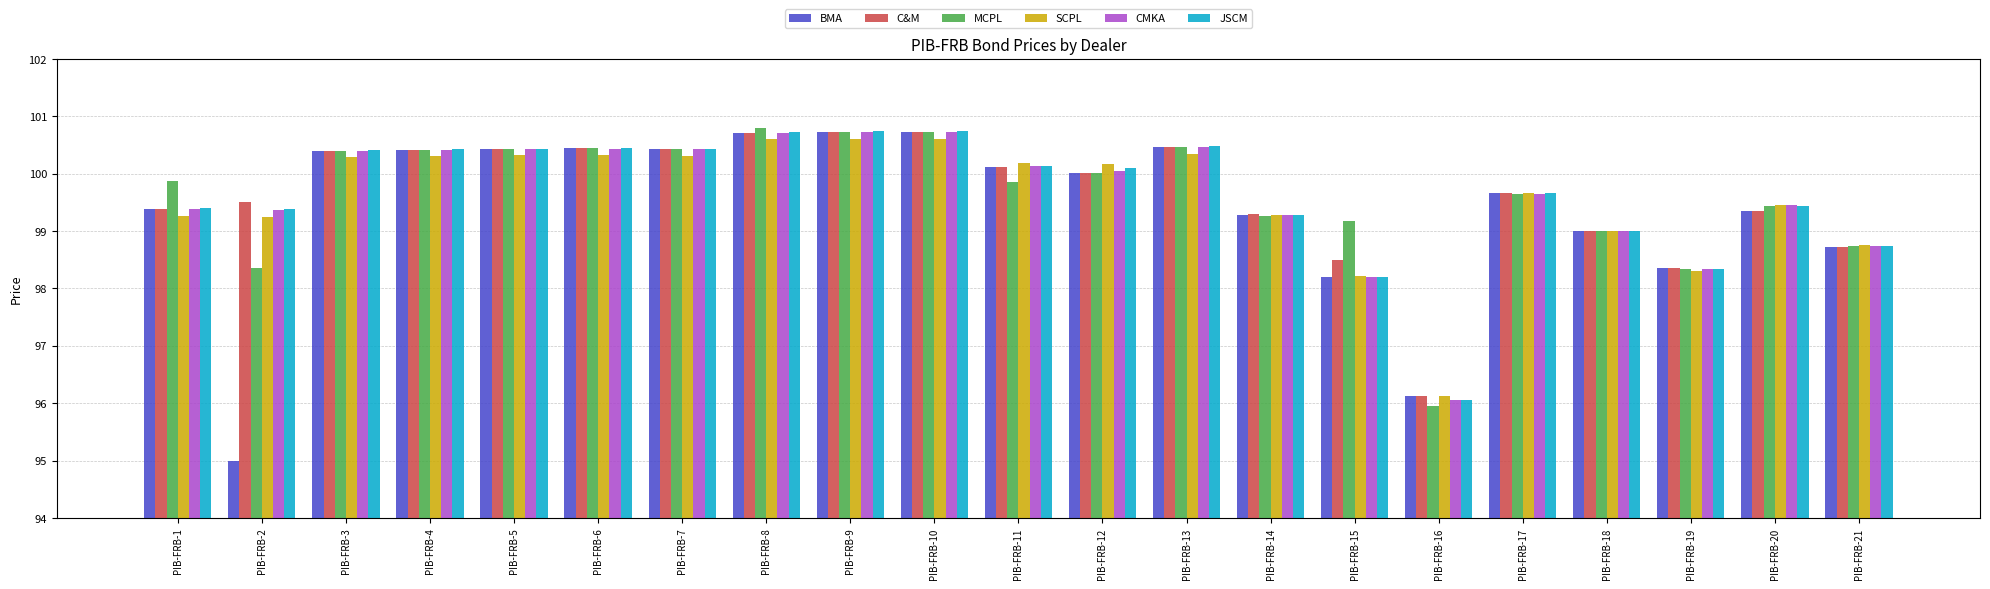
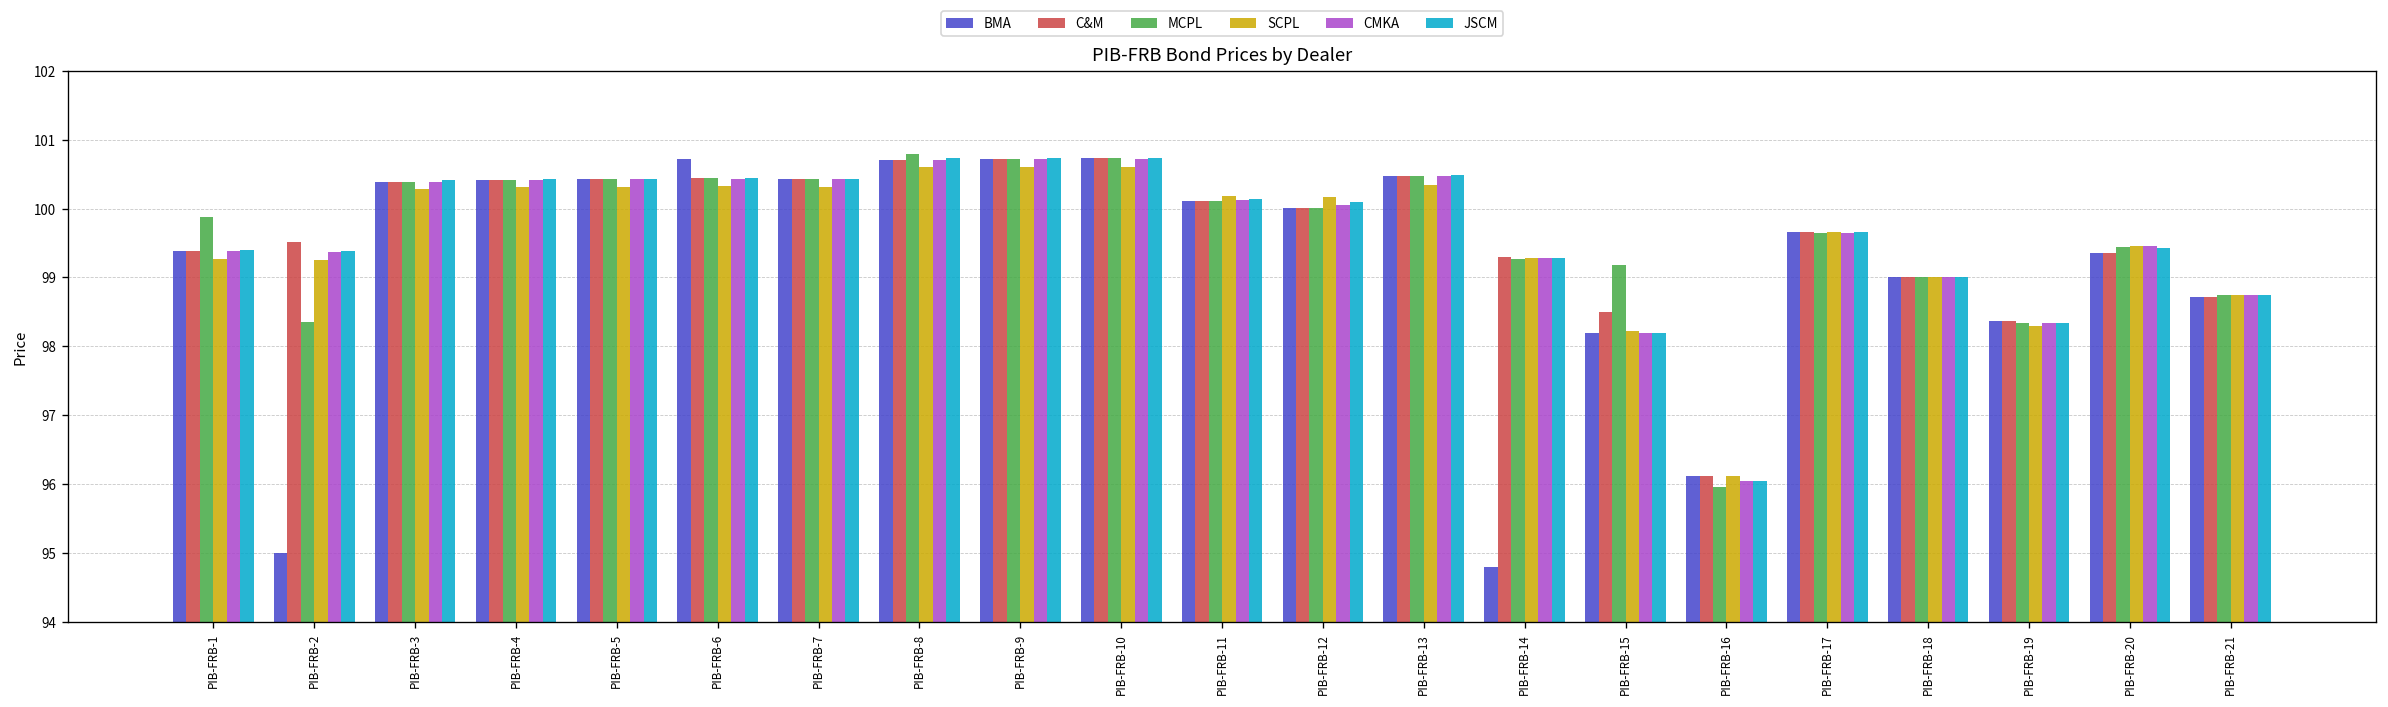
  {
    "BMA": {
      "PIB-FRB-1": 99.4,
      "PIB-FRB-2": 95.0,
      "PIB-FRB-3": 100.4,
      "PIB-FRB-4": 100.4,
      "PIB-FRB-5": 100.4,
-     "PIB-FRB-6": 100.4,
+     "PIB-FRB-6": 100.7,
      "PIB-FRB-7": 100.4,
      "PIB-FRB-8": 100.7,
      "PIB-FRB-9": 100.7,
      "PIB-FRB-10": 100.7,
      "PIB-FRB-11": 100.1,
      "PIB-FRB-12": 100.0,
      "PIB-FRB-13": 100.5,
-     "PIB-FRB-14": 99.3,
+     "PIB-FRB-14": 94.8,
      "PIB-FRB-15": 98.2,
      "PIB-FRB-16": 96.1,
      "PIB-FRB-17": 99.7,
      "PIB-FRB-18": 99.0,
      "PIB-FRB-19": 98.4,
      "PIB-FRB-20": 99.4,
      "PIB-FRB-21": 98.7
    },
    "C&M": {
      "PIB-FRB-1": 99.4,
      "PIB-FRB-2": 99.5,
      "PIB-FRB-3": 100.4,
      "PIB-FRB-4": 100.4,
      "PIB-FRB-5": 100.4,
      "PIB-FRB-6": 100.4,
      "PIB-FRB-7": 100.4,
      "PIB-FRB-8": 100.7,
      "PIB-FRB-9": 100.7,
      "PIB-FRB-10": 100.7,
      "PIB-FRB-11": 100.1,
      "PIB-FRB-12": 100.0,
      "PIB-FRB-13": 100.5,
      "PIB-FRB-14": 99.3,
      "PIB-FRB-15": 98.5,
      "PIB-FRB-16": 96.1,
      "PIB-FRB-17": 99.7,
      "PIB-FRB-18": 99.0,
      "PIB-FRB-19": 98.4,
      "PIB-FRB-20": 99.4,
      "PIB-FRB-21": 98.7
    },
    "MCPL": {
      "PIB-FRB-1": 99.9,
      "PIB-FRB-2": 98.4,
      "PIB-FRB-3": 100.4,
      "PIB-FRB-4": 100.4,
      "PIB-FRB-5": 100.4,
      "PIB-FRB-6": 100.4,
      "PIB-FRB-7": 100.4,
      "PIB-FRB-8": 100.8,
      "PIB-FRB-9": 100.7,
      "PIB-FRB-10": 100.7,
-     "PIB-FRB-11": 99.9,
+     "PIB-FRB-11": 100.1,
      "PIB-FRB-12": 100.0,
      "PIB-FRB-13": 100.5,
      "PIB-FRB-14": 99.3,
      "PIB-FRB-15": 99.2,
      "PIB-FRB-16": 96.0,
      "PIB-FRB-17": 99.7,
      "PIB-FRB-18": 99.0,
      "PIB-FRB-19": 98.3,
      "PIB-FRB-20": 99.4,
      "PIB-FRB-21": 98.7
    },
    "SCPL": {
      "PIB-FRB-1": 99.3,
      "PIB-FRB-2": 99.3,
      "PIB-FRB-3": 100.3,
      "PIB-FRB-4": 100.3,
      "PIB-FRB-5": 100.3,
      "PIB-FRB-6": 100.3,
      "PIB-FRB-7": 100.3,
      "PIB-FRB-8": 100.6,
      "PIB-FRB-9": 100.6,
      "PIB-FRB-10": 100.6,
      "PIB-FRB-11": 100.2,
      "PIB-FRB-12": 100.2,
      "PIB-FRB-13": 100.3,
      "PIB-FRB-14": 99.3,
      "PIB-FRB-15": 98.2,
      "PIB-FRB-16": 96.1,
      "PIB-FRB-17": 99.7,
      "PIB-FRB-18": 99.0,
      "PIB-FRB-19": 98.3,
      "PIB-FRB-20": 99.5,
      "PIB-FRB-21": 98.8
    },
    "CMKA": {
      "PIB-FRB-1": 99.4,
      "PIB-FRB-2": 99.4,
      "PIB-FRB-3": 100.4,
      "PIB-FRB-4": 100.4,
      "PIB-FRB-5": 100.4,
      "PIB-FRB-6": 100.4,
      "PIB-FRB-7": 100.4,
      "PIB-FRB-8": 100.7,
      "PIB-FRB-9": 100.7,
      "PIB-FRB-10": 100.7,
      "PIB-FRB-11": 100.1,
      "PIB-FRB-12": 100.1,
      "PIB-FRB-13": 100.5,
      "PIB-FRB-14": 99.3,
      "PIB-FRB-15": 98.2,
      "PIB-FRB-16": 96.1,
      "PIB-FRB-17": 99.7,
      "PIB-FRB-18": 99.0,
      "PIB-FRB-19": 98.3,
      "PIB-FRB-20": 99.5,
      "PIB-FRB-21": 98.7
    },
    "JSCM": {
      "PIB-FRB-1": 99.4,
      "PIB-FRB-2": 99.4,
      "PIB-FRB-3": 100.4,
      "PIB-FRB-4": 100.4,
      "PIB-FRB-5": 100.4,
      "PIB-FRB-6": 100.4,
      "PIB-FRB-7": 100.4,
      "PIB-FRB-8": 100.7,
      "PIB-FRB-9": 100.7,
      "PIB-FRB-10": 100.7,
      "PIB-FRB-11": 100.1,
      "PIB-FRB-12": 100.1,
      "PIB-FRB-13": 100.5,
      "PIB-FRB-14": 99.3,
      "PIB-FRB-15": 98.2,
      "PIB-FRB-16": 96.1,
      "PIB-FRB-17": 99.7,
      "PIB-FRB-18": 99.0,
      "PIB-FRB-19": 98.3,
      "PIB-FRB-20": 99.4,
      "PIB-FRB-21": 98.7
    }
  }
